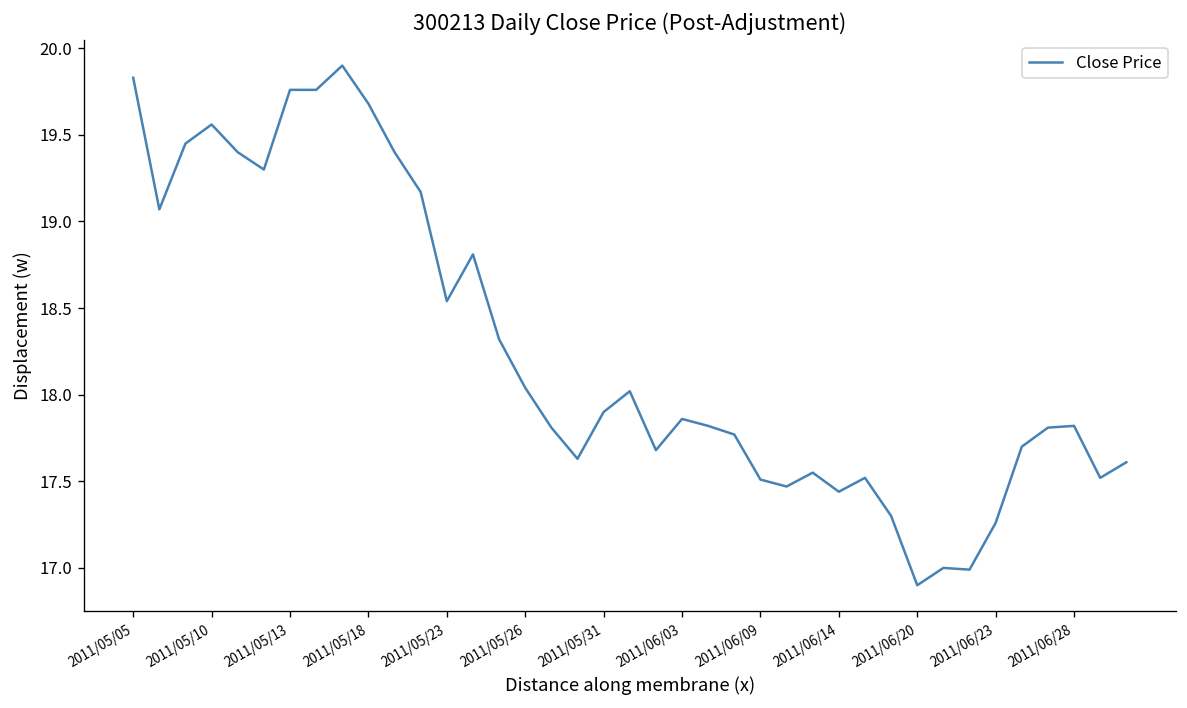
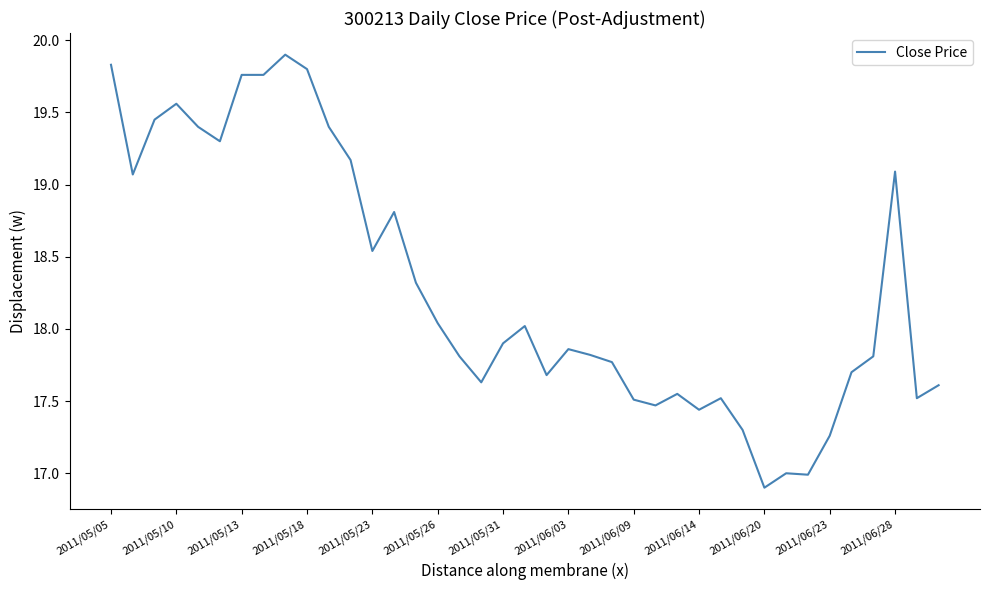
  {
    "2011/05/05": 19.83,
    "2011/05/10": 19.56,
    "2011/05/13": 19.76,
-   "2011/05/18": 19.68,
+   "2011/05/18": 19.80,
    "2011/05/23": 18.54,
    "2011/05/26": 18.04,
    "2011/05/31": 17.90,
    "2011/06/03": 17.86,
    "2011/06/09": 17.51,
    "2011/06/14": 17.44,
    "2011/06/20": 16.90,
    "2011/06/23": 17.26,
-   "2011/06/28": 17.82
+   "2011/06/28": 19.09
  }
